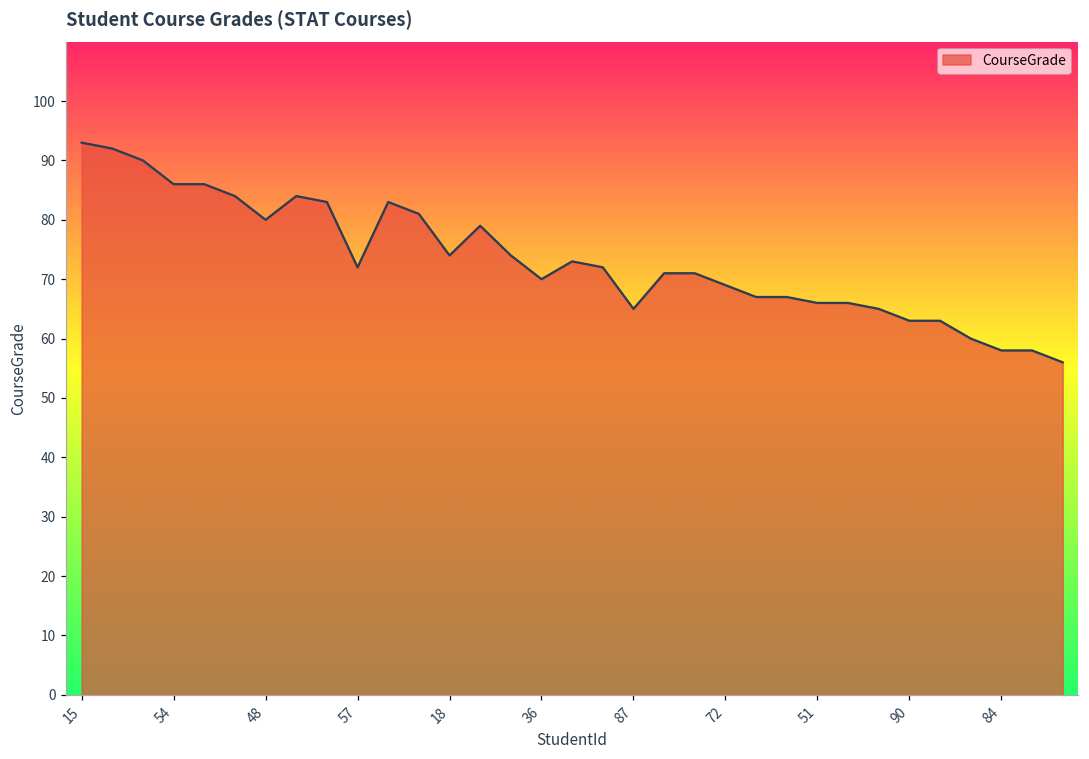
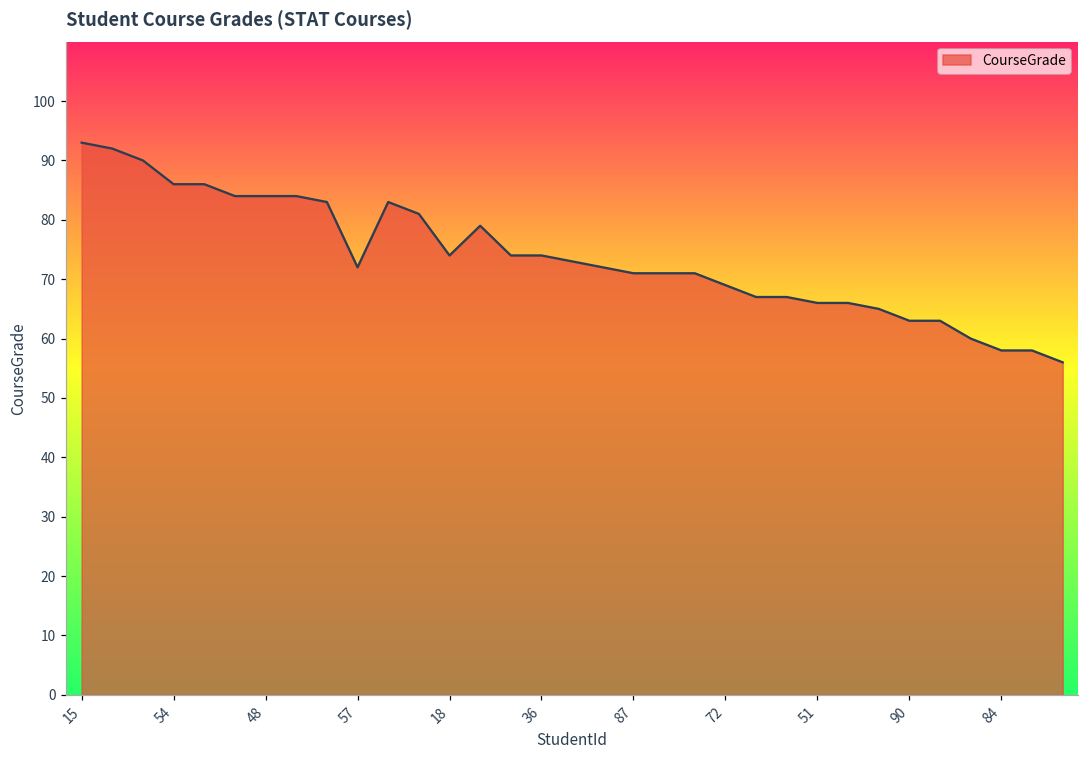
  {
    "15": 93,
    "54": 86,
-   "48": 80,
+   "48": 84,
    "57": 72,
    "18": 74,
-   "36": 70,
-   "87": 65,
+   "36": 74,
+   "87": 71,
    "72": 69,
    "51": 66,
    "90": 63,
    "84": 58
  }
